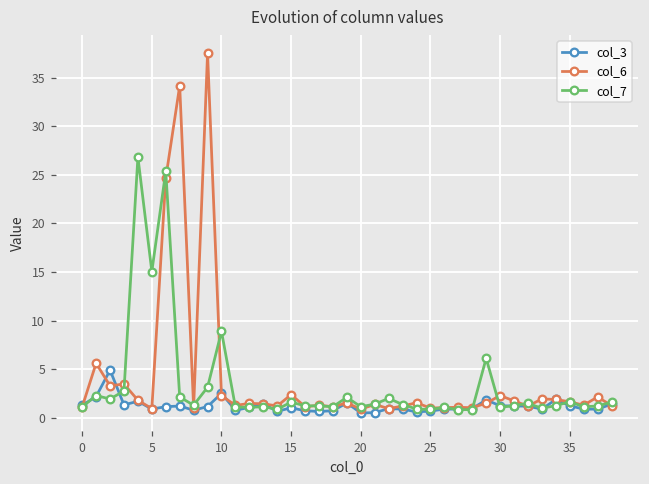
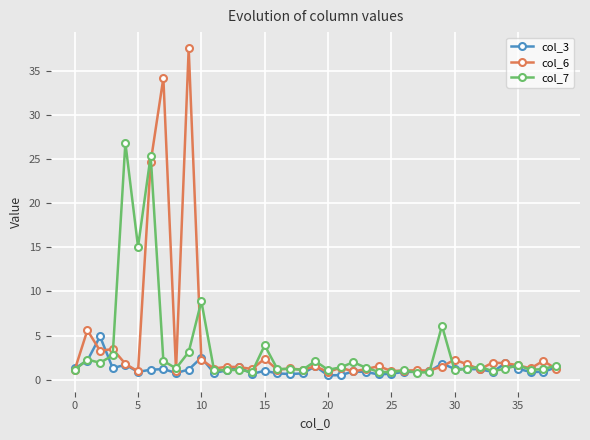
  {
    "col_3": {
      "15": 1,
      "20": 0,
      "35": 1
    },
    "col_6": {
      "15": 2,
      "30": 2
    },
    "col_7": {
      "5": 15,
      "10": 9,
-     "15": 2
+     "15": 4
    }
  }
